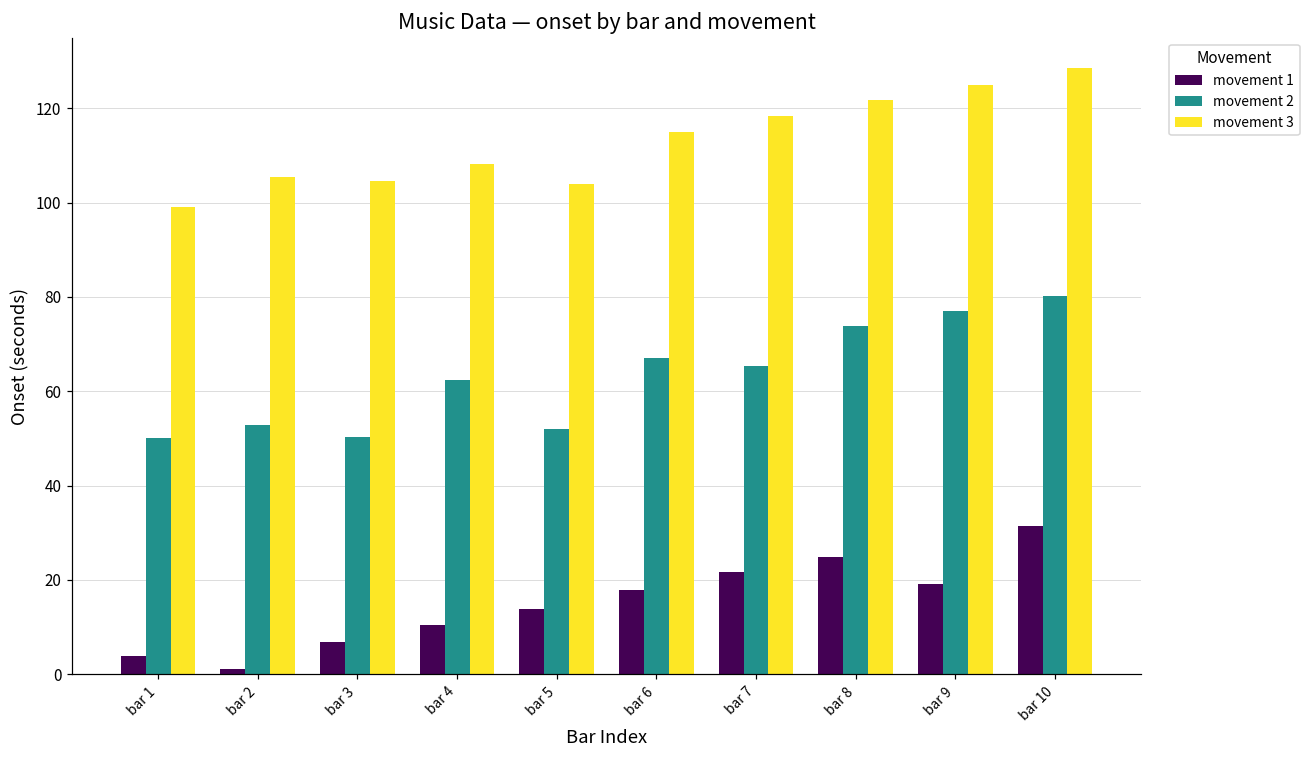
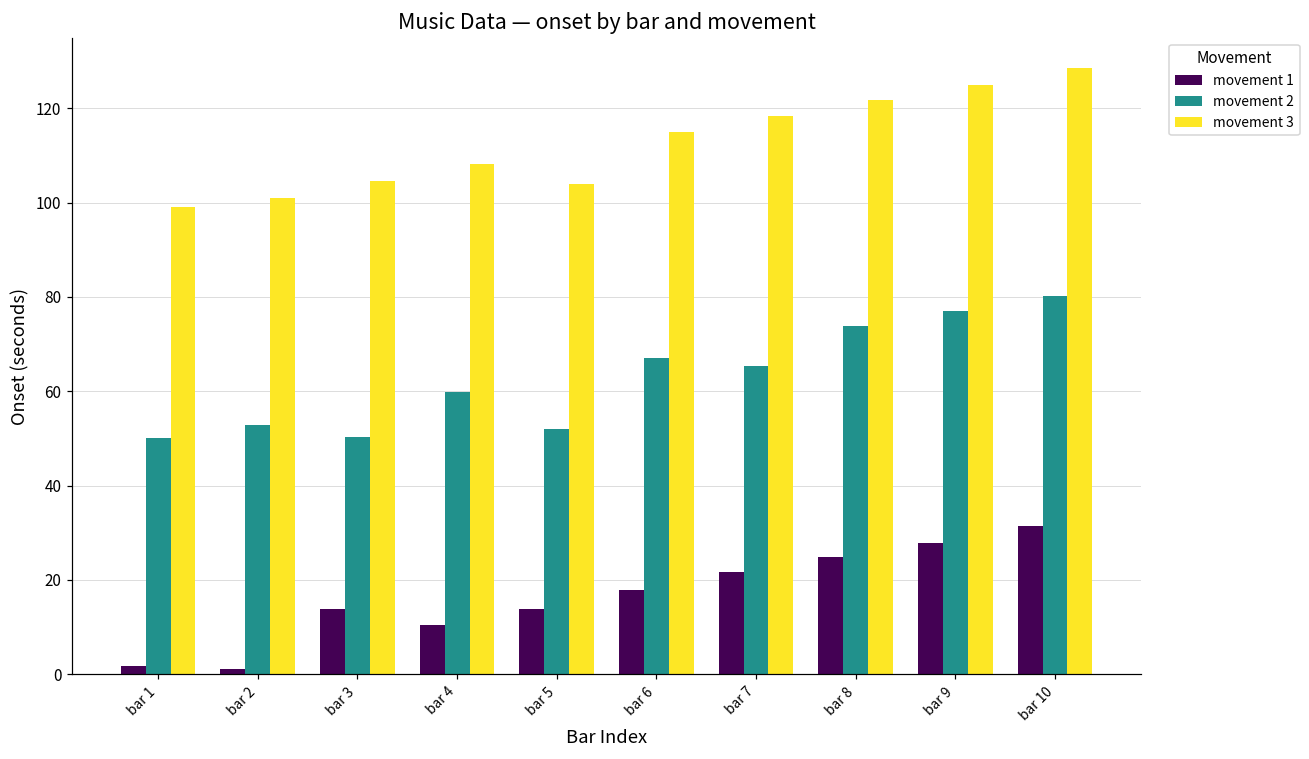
  {
    "movement 1": {
-     "bar 1": 4,
+     "bar 1": 2,
      "bar 2": 1,
-     "bar 3": 7,
+     "bar 3": 14,
      "bar 4": 10,
      "bar 5": 14,
      "bar 6": 18,
      "bar 7": 22,
      "bar 8": 25,
-     "bar 9": 19,
+     "bar 9": 28,
      "bar 10": 31
    },
    "movement 2": {
      "bar 1": 50,
      "bar 2": 53,
      "bar 3": 50,
-     "bar 4": 62,
+     "bar 4": 60,
      "bar 5": 52,
      "bar 6": 67,
      "bar 7": 65,
      "bar 8": 74,
      "bar 9": 77,
      "bar 10": 80
    },
    "movement 3": {
      "bar 1": 99,
-     "bar 2": 105,
+     "bar 2": 101,
      "bar 3": 105,
      "bar 4": 108,
      "bar 5": 104,
      "bar 6": 115,
      "bar 7": 118,
      "bar 8": 122,
      "bar 9": 125,
      "bar 10": 129
    }
  }
